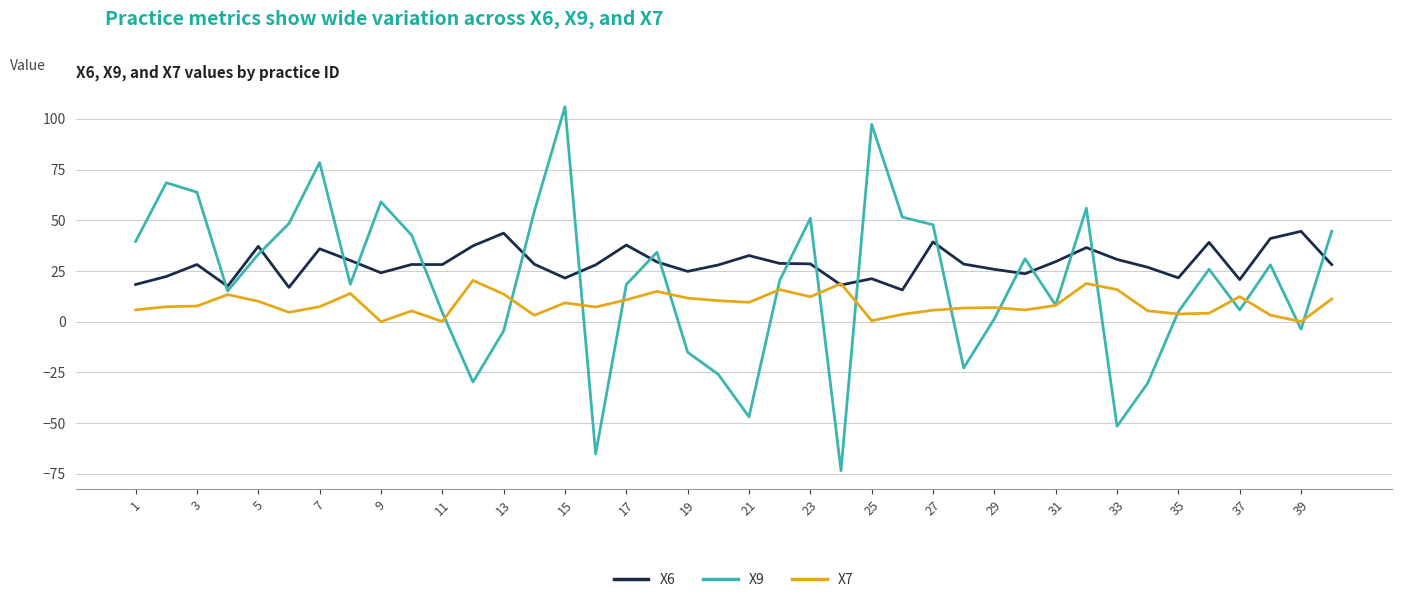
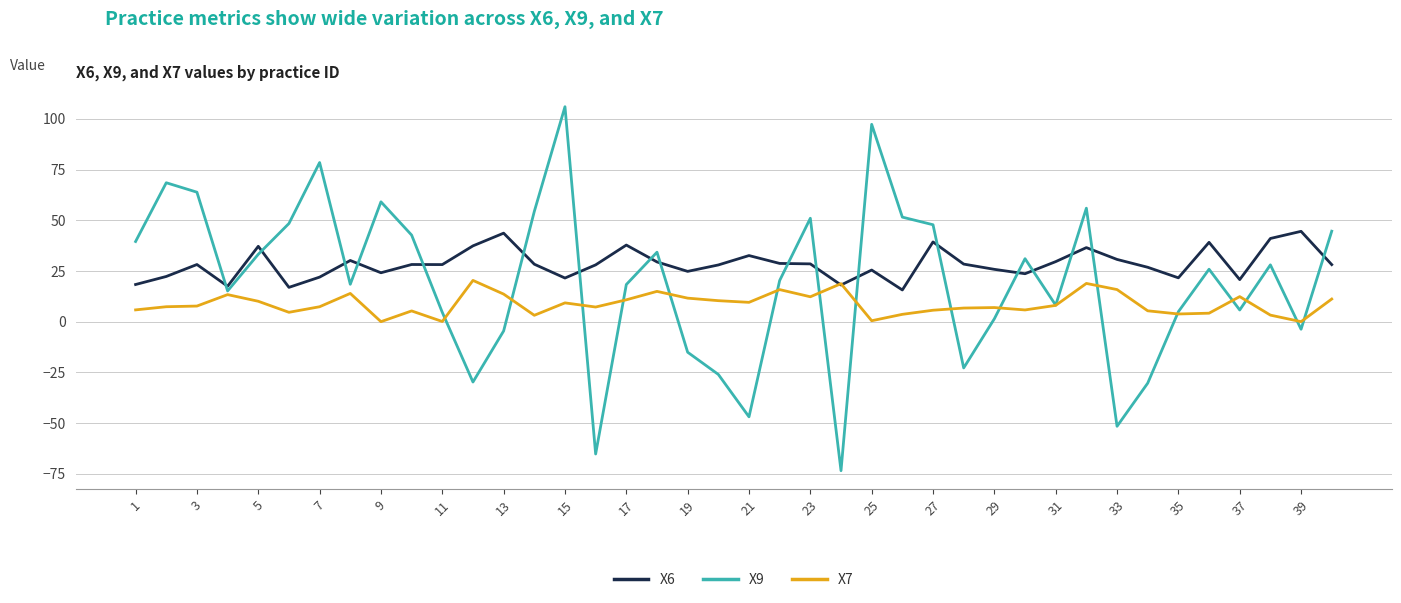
  {
    "X6": {
      "1": 18,
      "3": 28,
      "5": 37,
-     "7": 36,
+     "7": 22,
      "9": 24,
      "11": 28,
      "13": 44,
      "15": 22,
      "17": 38,
      "19": 25,
      "21": 33,
      "23": 29,
-     "25": 21,
+     "25": 25,
      "27": 39,
      "29": 26,
      "31": 30,
      "33": 31,
      "35": 22,
      "37": 21,
      "39": 45
    },
    "X9": {
      "1": 40,
      "3": 64,
      "5": 33,
      "7": 78,
      "9": 59,
      "11": 5,
      "13": -5,
      "15": 106,
      "17": 18,
      "19": -15,
      "21": -47,
      "23": 51,
      "25": 97,
      "27": 48,
      "29": 1,
      "33": -52,
      "37": 6,
      "39": -4
    },
    "X7": {
      "1": 6,
      "3": 8,
      "5": 10,
      "7": 7,
      "9": 0,
      "11": 0,
      "13": 14,
      "15": 9,
      "17": 11,
      "19": 12,
      "21": 10,
      "23": 12,
      "25": 0,
      "27": 6,
      "29": 7,
      "33": 16,
      "37": 12,
      "39": 0
    }
  }
